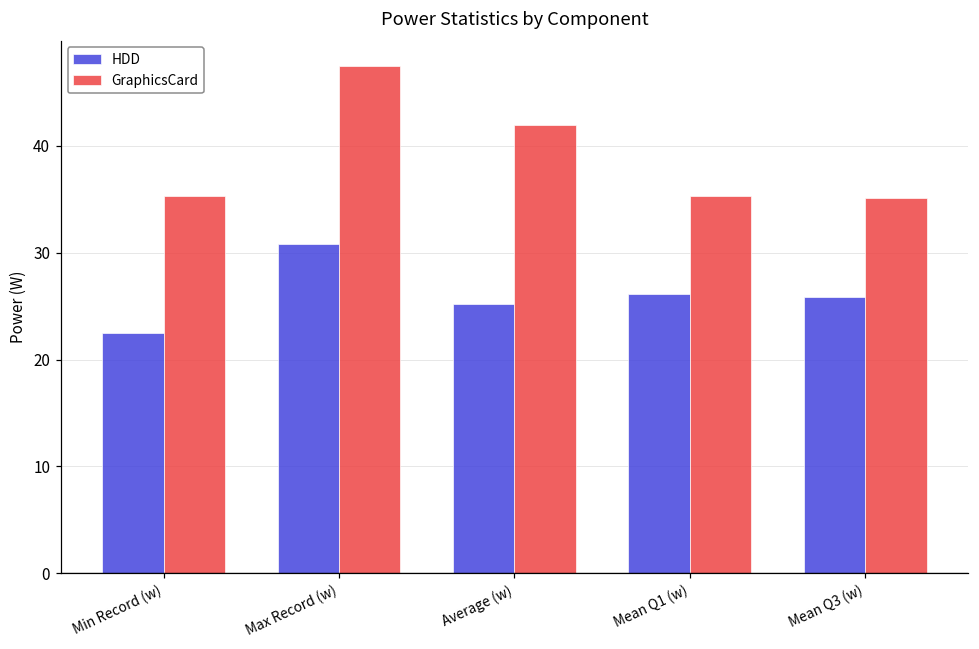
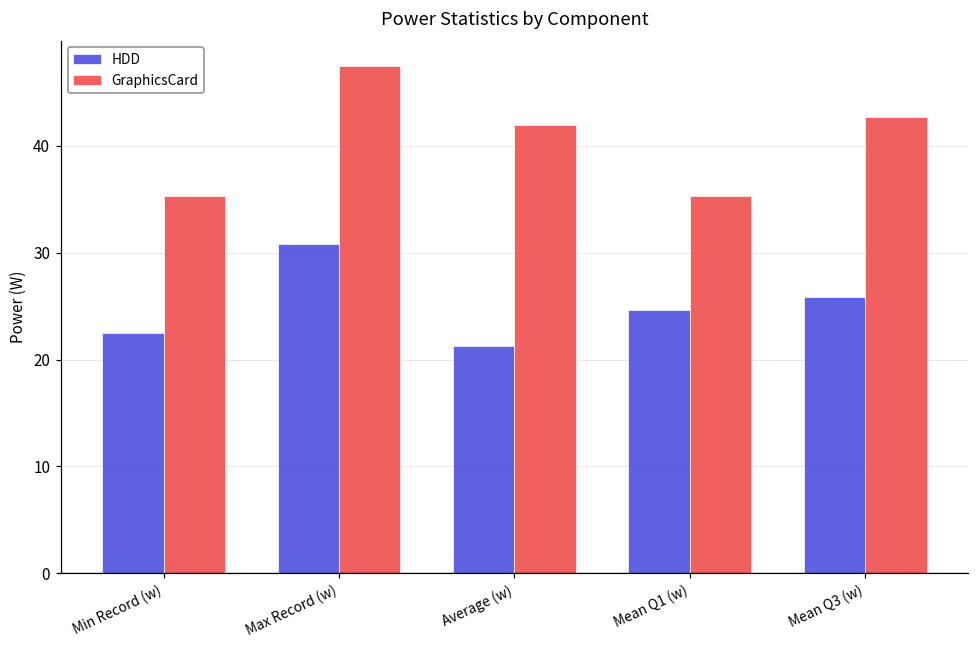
  {
    "HDD": {
      "Min Record (w)": 23,
      "Max Record (w)": 31,
-     "Average (w)": 25,
-     "Mean Q1 (w)": 26,
+     "Average (w)": 21,
+     "Mean Q1 (w)": 25,
      "Mean Q3 (w)": 26
    },
    "GraphicsCard": {
      "Min Record (w)": 35,
      "Max Record (w)": 47,
      "Average (w)": 42,
      "Mean Q1 (w)": 35,
-     "Mean Q3 (w)": 35
+     "Mean Q3 (w)": 43
    }
  }
